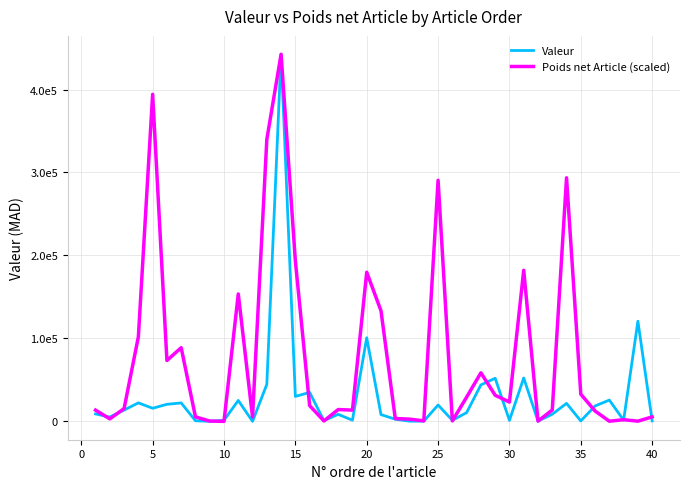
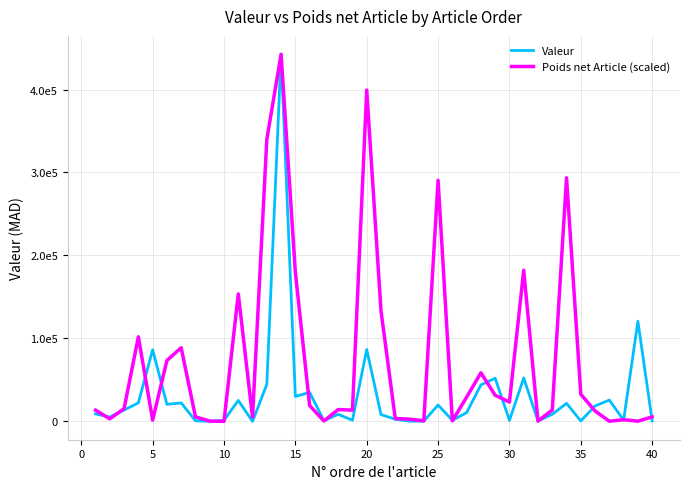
  {
    "Valeur": {
-     "5": 20000,
+     "5": 90000,
      "15": 30000,
-     "20": 100000,
+     "20": 90000,
      "25": 20000,
      "30": 0,
      "35": 0,
      "40": 0
    },
    "Poids net Article (scaled)": {
-     "5": 390000,
-     "15": 190000,
-     "20": 180000,
+     "5": 0,
+     "15": 180000,
+     "20": 400000,
      "25": 290000,
      "30": 20000,
      "35": 30000,
      "40": 10000
    }
  }
